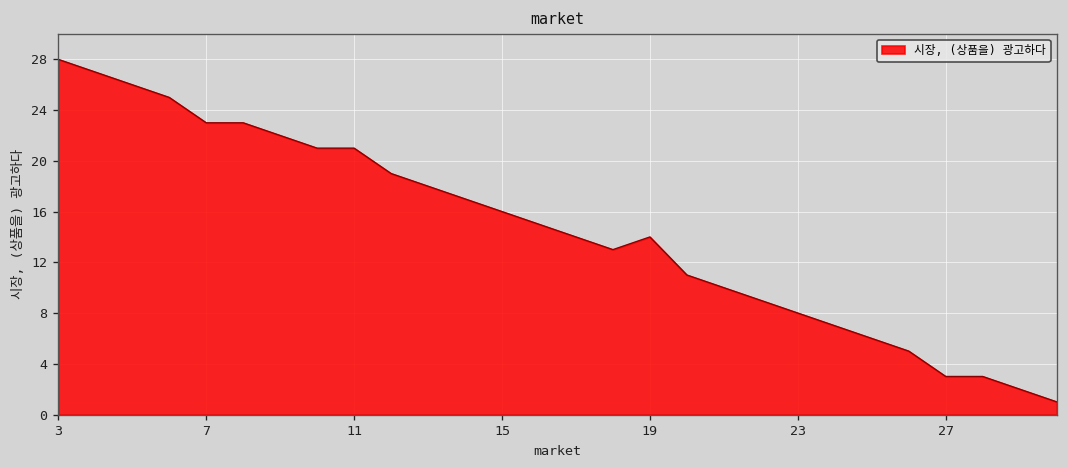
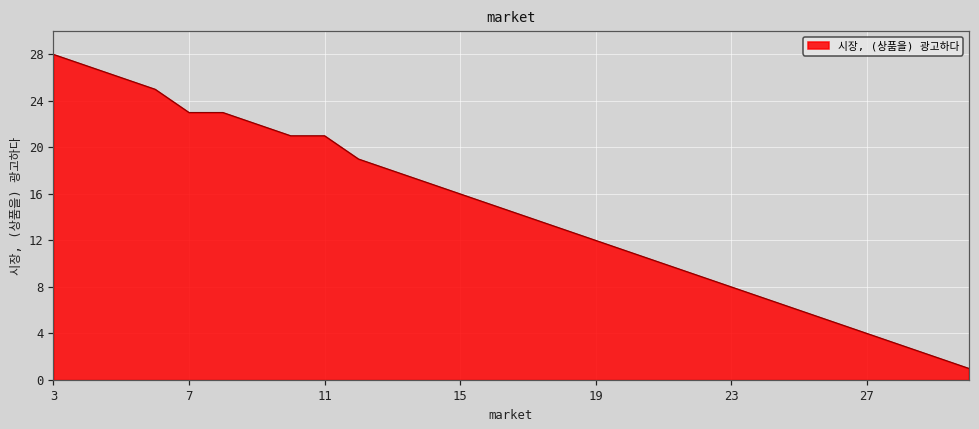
  {
    "3": 28,
    "7": 23,
    "11": 21,
    "15": 16,
-   "19": 14,
+   "19": 12,
    "23": 8,
-   "27": 3
+   "27": 4
  }
